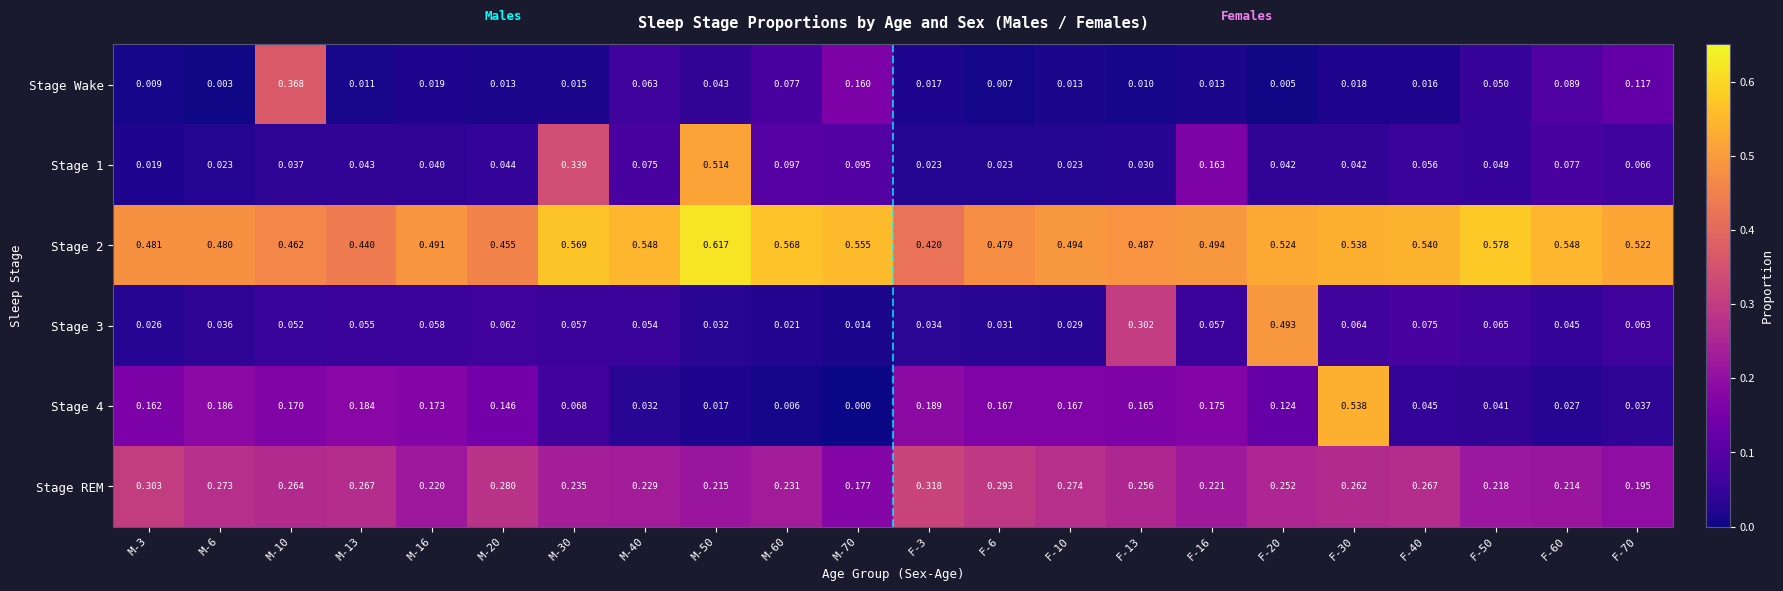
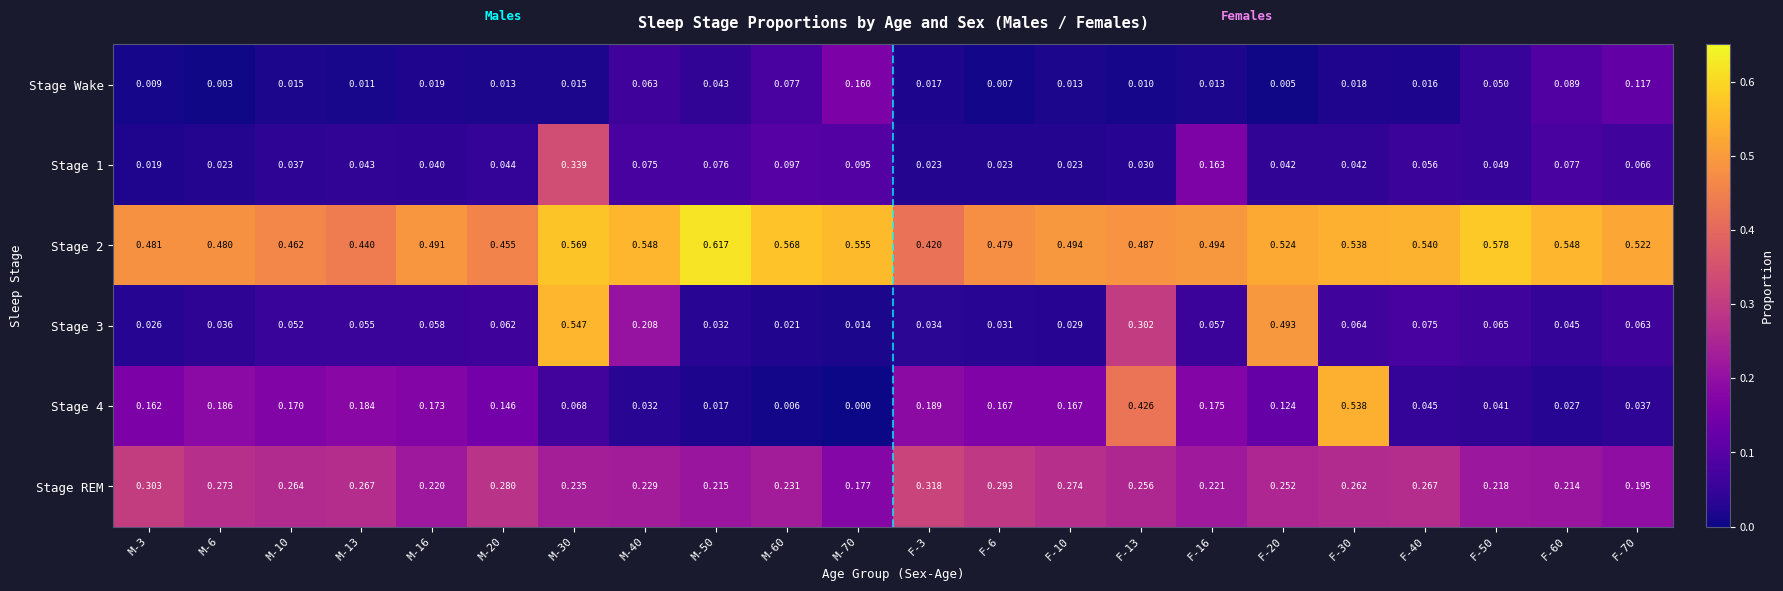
  {
    "Stage Wake": {
      "M-3": 0.009,
      "M-6": 0.003,
-     "M-10": 0.368,
+     "M-10": 0.015,
      "M-13": 0.011,
      "M-16": 0.019,
      "M-20": 0.013,
      "M-30": 0.015,
      "M-40": 0.063,
      "M-50": 0.043,
      "M-60": 0.077,
      "M-70": 0.160,
      "F-3": 0.017,
      "F-6": 0.007,
      "F-10": 0.013,
      "F-13": 0.010,
      "F-16": 0.013,
      "F-20": 0.005,
      "F-30": 0.018,
      "F-40": 0.016,
      "F-50": 0.050,
      "F-60": 0.089,
      "F-70": 0.117
    },
    "Stage 1": {
      "M-3": 0.019,
      "M-6": 0.023,
      "M-10": 0.037,
      "M-13": 0.043,
      "M-16": 0.040,
      "M-20": 0.044,
      "M-30": 0.339,
      "M-40": 0.075,
-     "M-50": 0.514,
+     "M-50": 0.076,
      "M-60": 0.097,
      "M-70": 0.095,
      "F-3": 0.023,
      "F-6": 0.023,
      "F-10": 0.023,
      "F-13": 0.030,
      "F-16": 0.163,
      "F-20": 0.042,
      "F-30": 0.042,
      "F-40": 0.056,
      "F-50": 0.049,
      "F-60": 0.077,
      "F-70": 0.066
    },
    "Stage 2": {
      "M-3": 0.481,
      "M-6": 0.480,
      "M-10": 0.462,
      "M-13": 0.440,
      "M-16": 0.491,
      "M-20": 0.455,
      "M-30": 0.569,
      "M-40": 0.548,
      "M-50": 0.617,
      "M-60": 0.568,
      "M-70": 0.555,
      "F-3": 0.420,
      "F-6": 0.479,
      "F-10": 0.494,
      "F-13": 0.487,
      "F-16": 0.494,
      "F-20": 0.524,
      "F-30": 0.538,
      "F-40": 0.540,
      "F-50": 0.578,
      "F-60": 0.548,
      "F-70": 0.522
    },
    "Stage 3": {
      "M-3": 0.026,
      "M-6": 0.036,
      "M-10": 0.052,
      "M-13": 0.055,
      "M-16": 0.058,
      "M-20": 0.062,
-     "M-30": 0.057,
-     "M-40": 0.054,
+     "M-30": 0.547,
+     "M-40": 0.208,
      "M-50": 0.032,
      "M-60": 0.021,
      "M-70": 0.014,
      "F-3": 0.034,
      "F-6": 0.031,
      "F-10": 0.029,
      "F-13": 0.302,
      "F-16": 0.057,
      "F-20": 0.493,
      "F-30": 0.064,
      "F-40": 0.075,
      "F-50": 0.065,
      "F-60": 0.045,
      "F-70": 0.063
    },
    "Stage 4": {
      "M-3": 0.162,
      "M-6": 0.186,
      "M-10": 0.170,
      "M-13": 0.184,
      "M-16": 0.173,
      "M-20": 0.146,
      "M-30": 0.068,
      "M-40": 0.032,
      "M-50": 0.017,
      "M-60": 0.006,
      "M-70": 0.000,
      "F-3": 0.189,
      "F-6": 0.167,
      "F-10": 0.167,
-     "F-13": 0.165,
+     "F-13": 0.426,
      "F-16": 0.175,
      "F-20": 0.124,
      "F-30": 0.538,
      "F-40": 0.045,
      "F-50": 0.041,
      "F-60": 0.027,
      "F-70": 0.037
    },
    "Stage REM": {
      "M-3": 0.303,
      "M-6": 0.273,
      "M-10": 0.264,
      "M-13": 0.267,
      "M-16": 0.220,
      "M-20": 0.280,
      "M-30": 0.235,
      "M-40": 0.229,
      "M-50": 0.215,
      "M-60": 0.231,
      "M-70": 0.177,
      "F-3": 0.318,
      "F-6": 0.293,
      "F-10": 0.274,
      "F-13": 0.256,
      "F-16": 0.221,
      "F-20": 0.252,
      "F-30": 0.262,
      "F-40": 0.267,
      "F-50": 0.218,
      "F-60": 0.214,
      "F-70": 0.195
    }
  }
